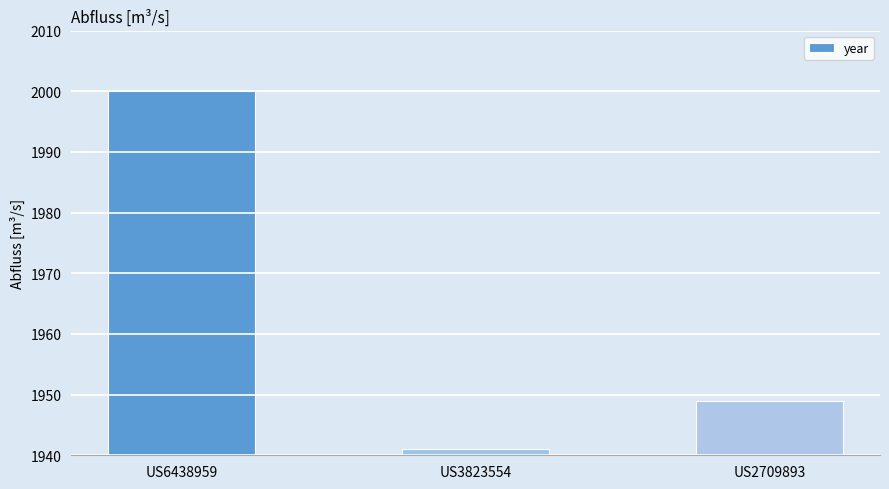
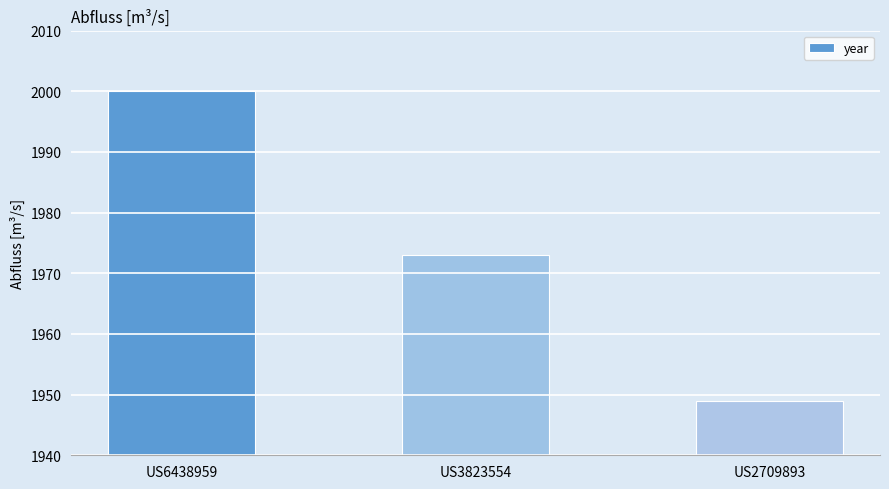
  {
    "US6438959": 2000,
-   "US3823554": 1941,
+   "US3823554": 1973,
    "US2709893": 1949
  }
